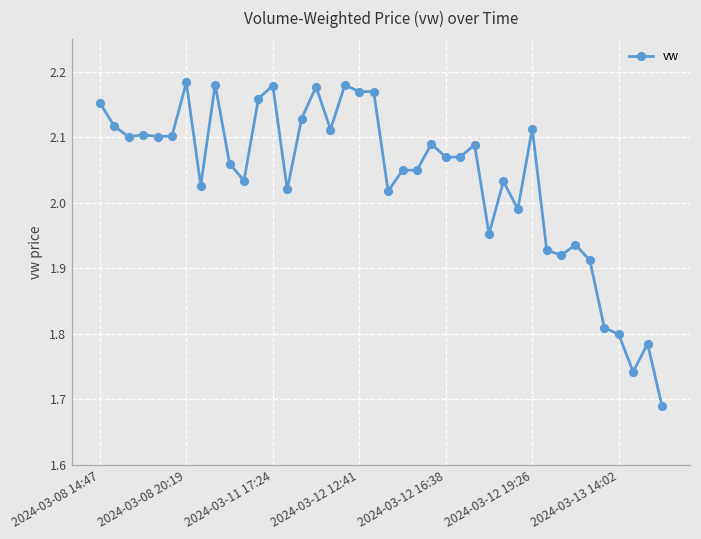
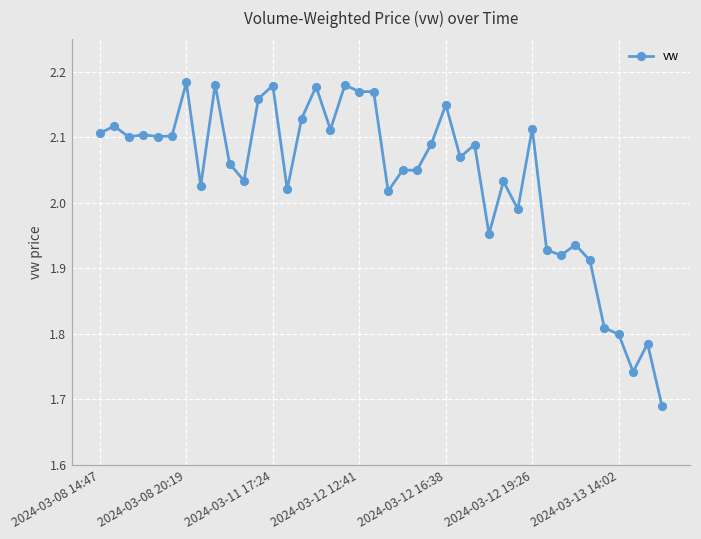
  {
-   "2024-03-08 14:47": 2.15,
+   "2024-03-08 14:47": 2.11,
    "2024-03-08 20:19": 2.18,
    "2024-03-11 17:24": 2.18,
    "2024-03-12 12:41": 2.17,
-   "2024-03-12 16:38": 2.07,
+   "2024-03-12 16:38": 2.15,
    "2024-03-12 19:26": 2.11,
    "2024-03-13 14:02": 1.80
  }
